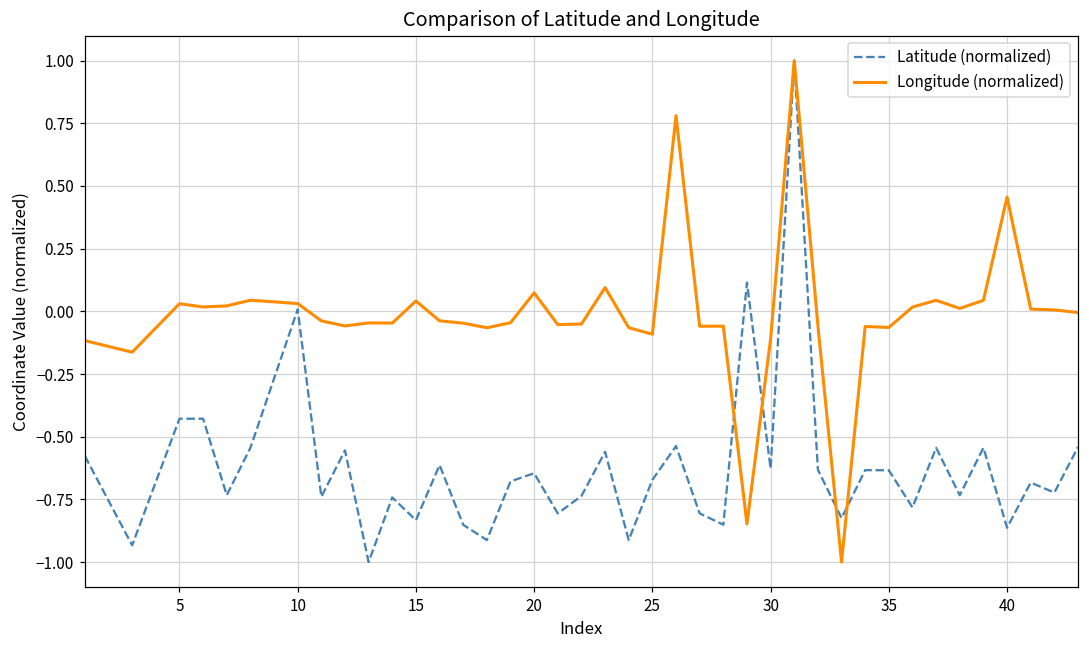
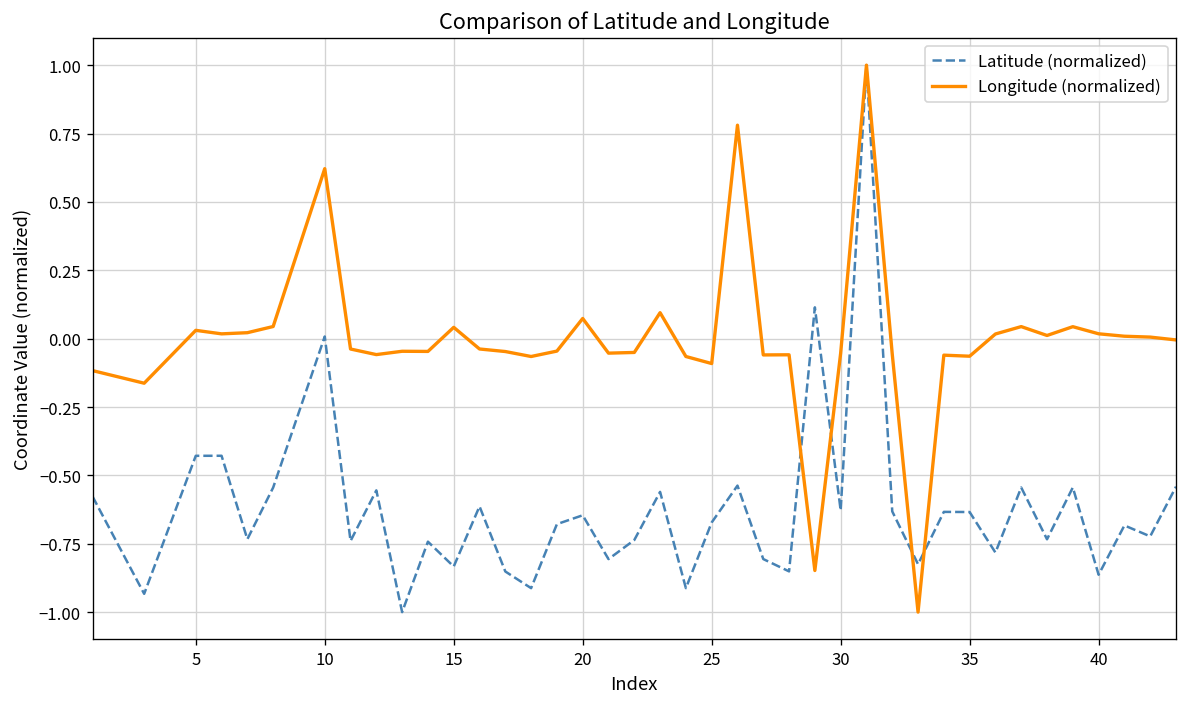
  {
    "Latitude (normalized)": {
      "5": -0.43,
      "10": 0.01,
      "15": -0.83,
      "20": -0.65,
      "25": -0.67,
      "30": -0.63,
      "35": -0.63,
      "40": -0.86
    },
    "Longitude (normalized)": {
      "5": 0.03,
-     "10": 0.03,
+     "10": 0.62,
      "15": 0.04,
      "20": 0.07,
      "25": -0.09,
-     "30": -0.11,
+     "30": -0.05,
      "35": -0.06,
-     "40": 0.46
+     "40": 0.02
    }
  }
